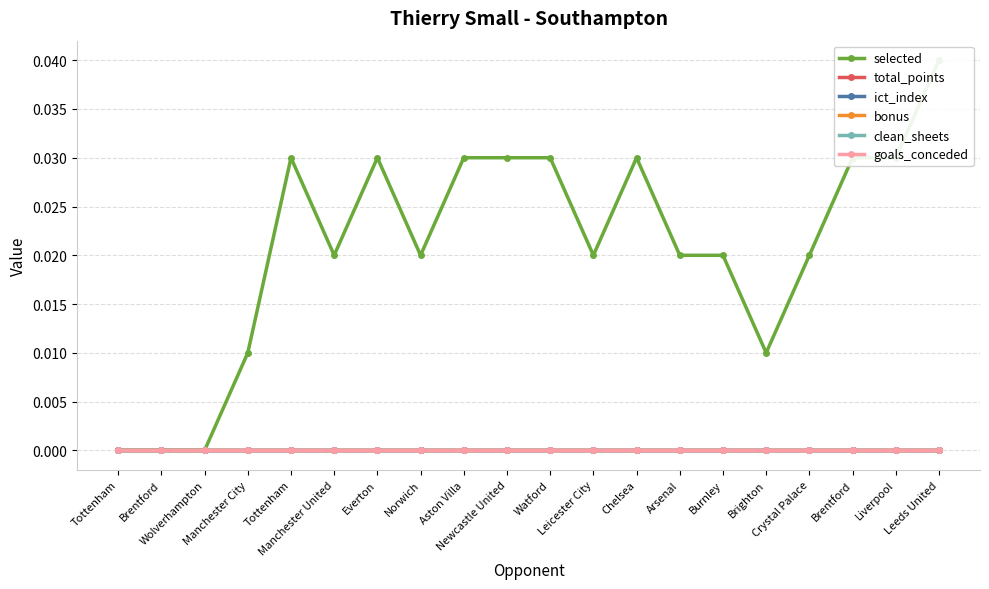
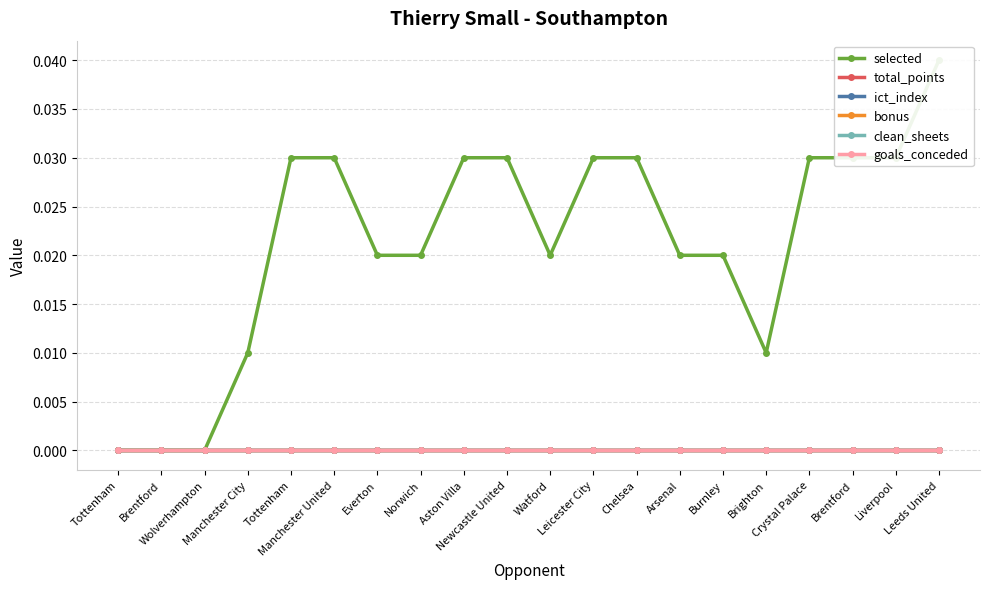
  {
    "selected": {
      "Manchester City": 0.01,
-     "Manchester United": 0.02,
-     "Everton": 0.03,
+     "Manchester United": 0.03,
+     "Everton": 0.02,
      "Norwich": 0.02,
      "Aston Villa": 0.03,
      "Newcastle United": 0.03,
-     "Watford": 0.03,
-     "Leicester City": 0.02,
+     "Watford": 0.02,
+     "Leicester City": 0.03,
      "Chelsea": 0.03,
      "Arsenal": 0.02,
      "Burnley": 0.02,
      "Brighton": 0.01,
-     "Crystal Palace": 0.02
+     "Crystal Palace": 0.03
    },
    "goals_conceded": {
      "Manchester City": 0.00,
      "Manchester United": 0.00,
      "Everton": 0.00,
      "Norwich": 0.00,
      "Aston Villa": 0.00,
      "Newcastle United": 0.00,
      "Watford": 0.00,
      "Leicester City": 0.00,
      "Chelsea": 0.00,
      "Arsenal": 0.00,
      "Burnley": 0.00,
      "Brighton": 0.00,
      "Crystal Palace": 0.00,
      "Liverpool": 0.00,
      "Leeds United": 0.00
    }
  }
